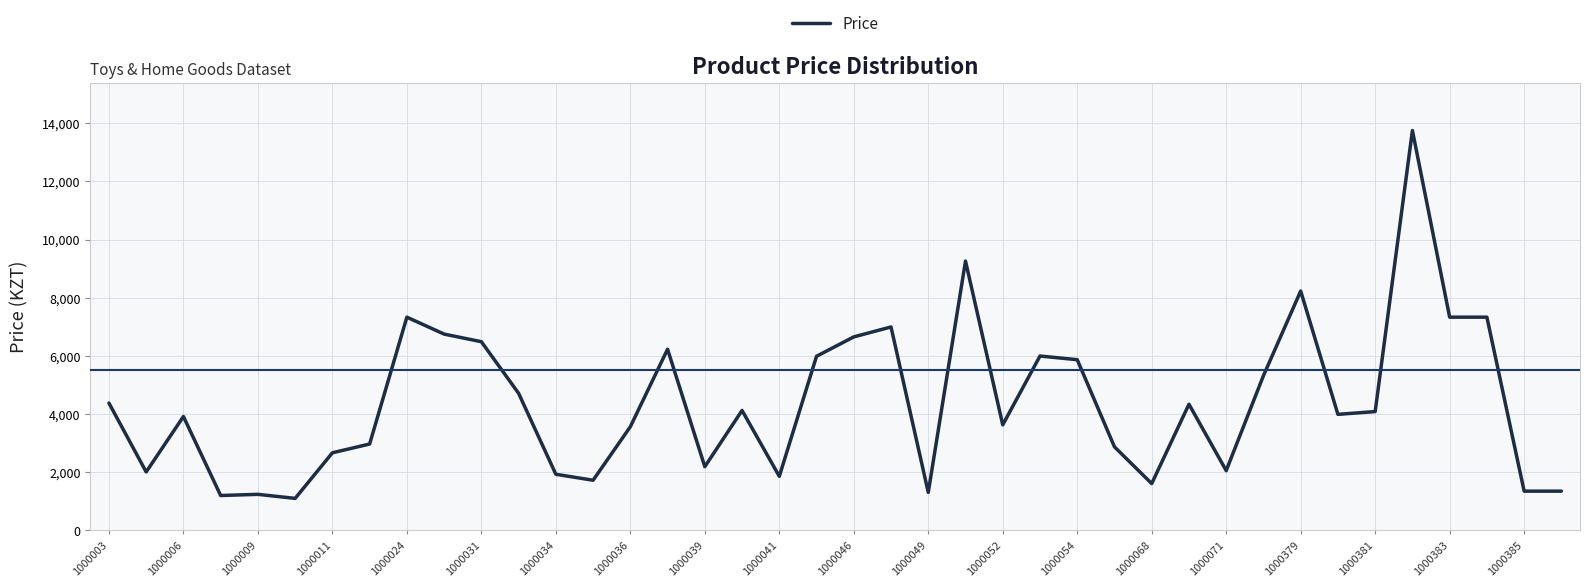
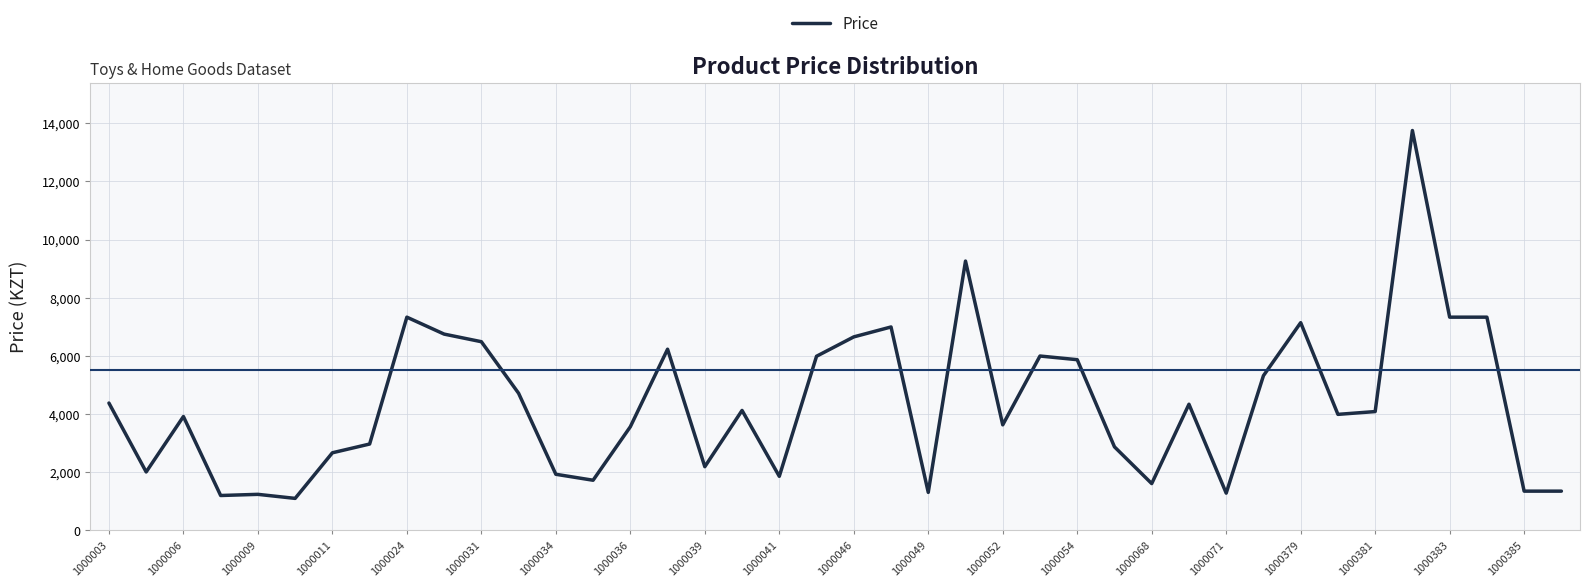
  {
    "1000003": "4,400",
    "1000006": "3,900",
    "1000009": "1,200",
    "1000011": "2,700",
    "1000024": "7,300",
    "1000031": "6,500",
    "1000034": "1,900",
    "1000036": "3,600",
    "1000039": "2,200",
    "1000041": "1,900",
    "1000046": "6,700",
    "1000049": "1,300",
    "1000052": "3,600",
    "1000054": "5,900",
    "1000068": "1,600",
-   "1000071": "2,100",
-   "1000379": "8,200",
+   "1000071": "1,300",
+   "1000379": "7,100",
    "1000381": "4,100",
    "1000383": "7,300",
    "1000385": "1,400"
  }
